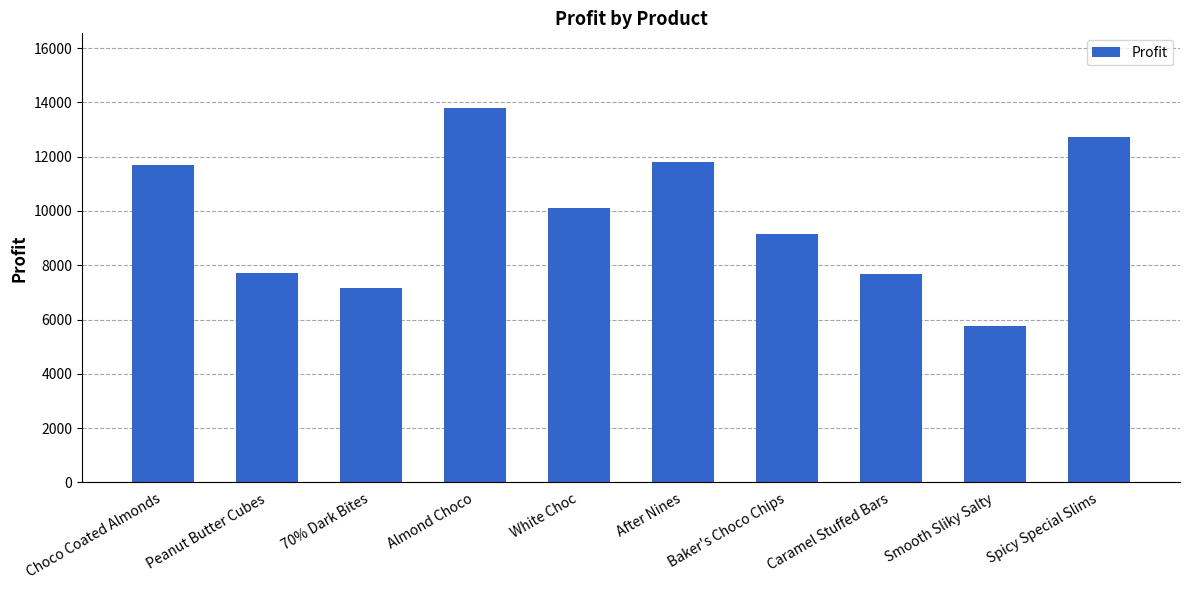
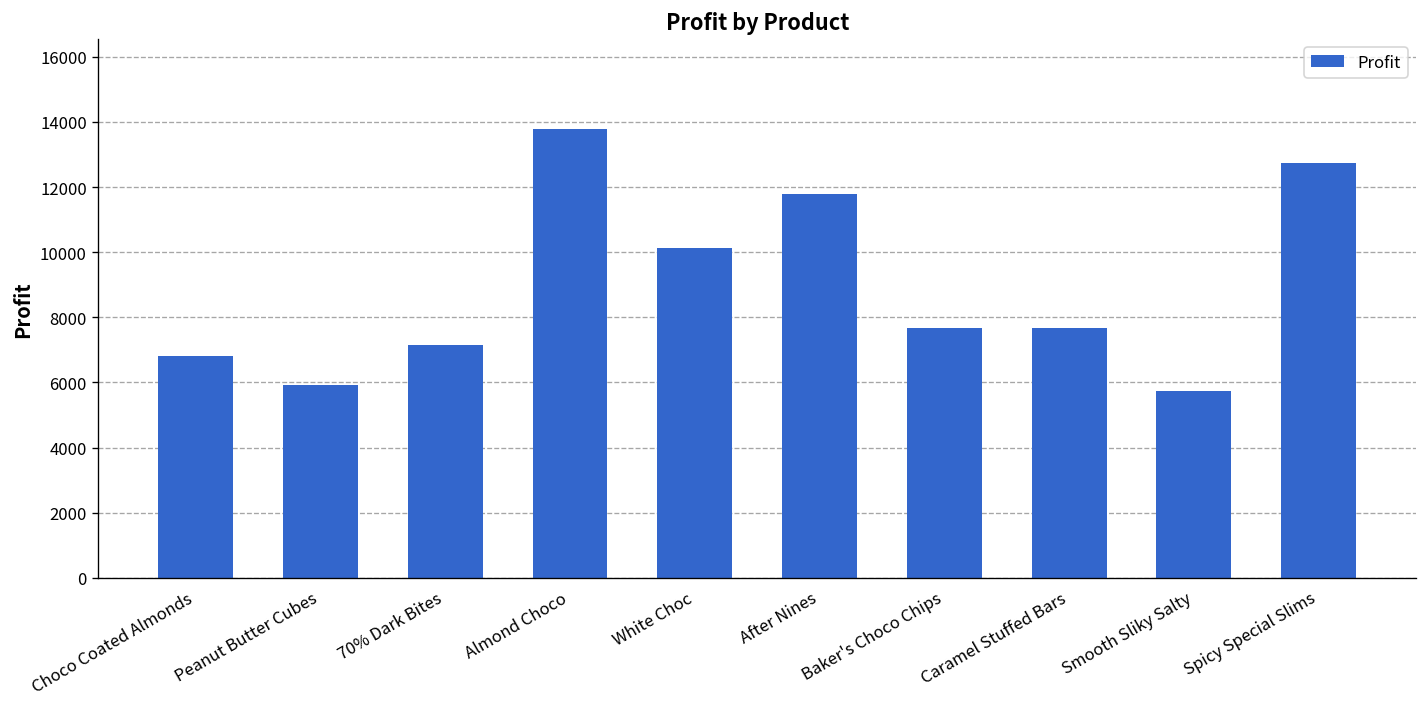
  {
-   "Choco Coated Almonds": 11700,
-   "Peanut Butter Cubes": 7700,
+   "Choco Coated Almonds": 6800,
+   "Peanut Butter Cubes": 5900,
    "70% Dark Bites": 7100,
    "Almond Choco": 13800,
    "White Choc": 10100,
    "After Nines": 11800,
-   "Baker's Choco Chips": 9100,
+   "Baker's Choco Chips": 7700,
    "Caramel Stuffed Bars": 7700,
    "Smooth Sliky Salty": 5700,
    "Spicy Special Slims": 12700
  }
